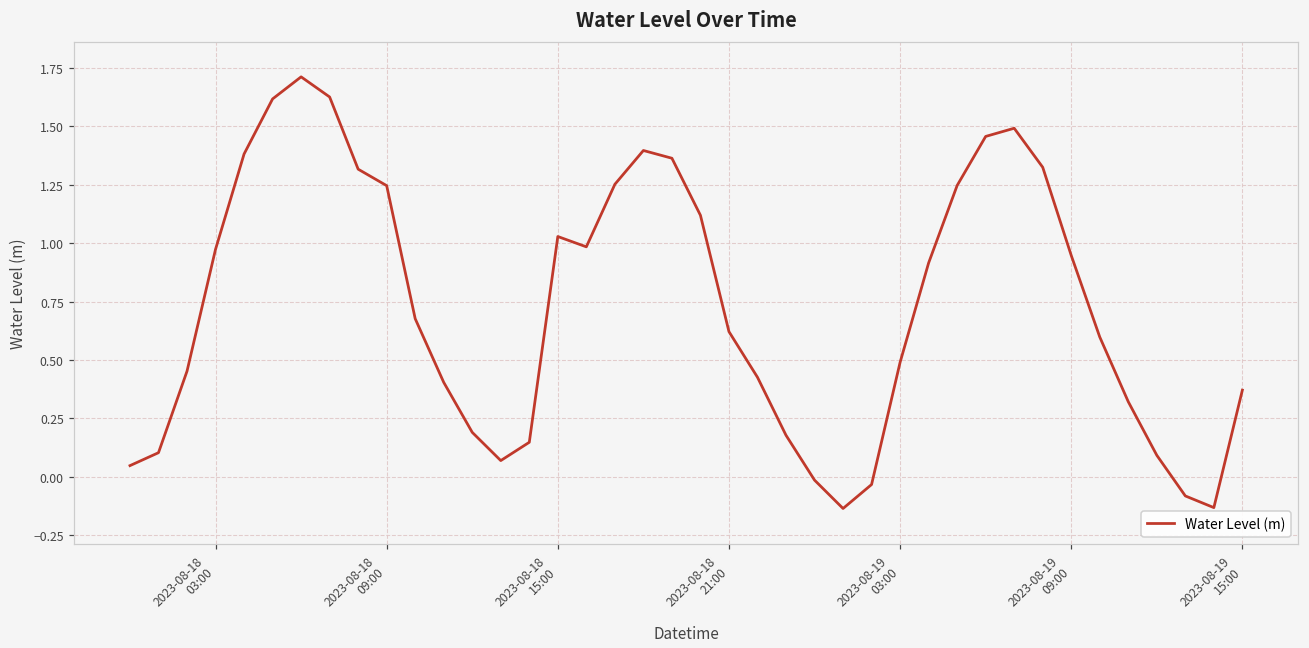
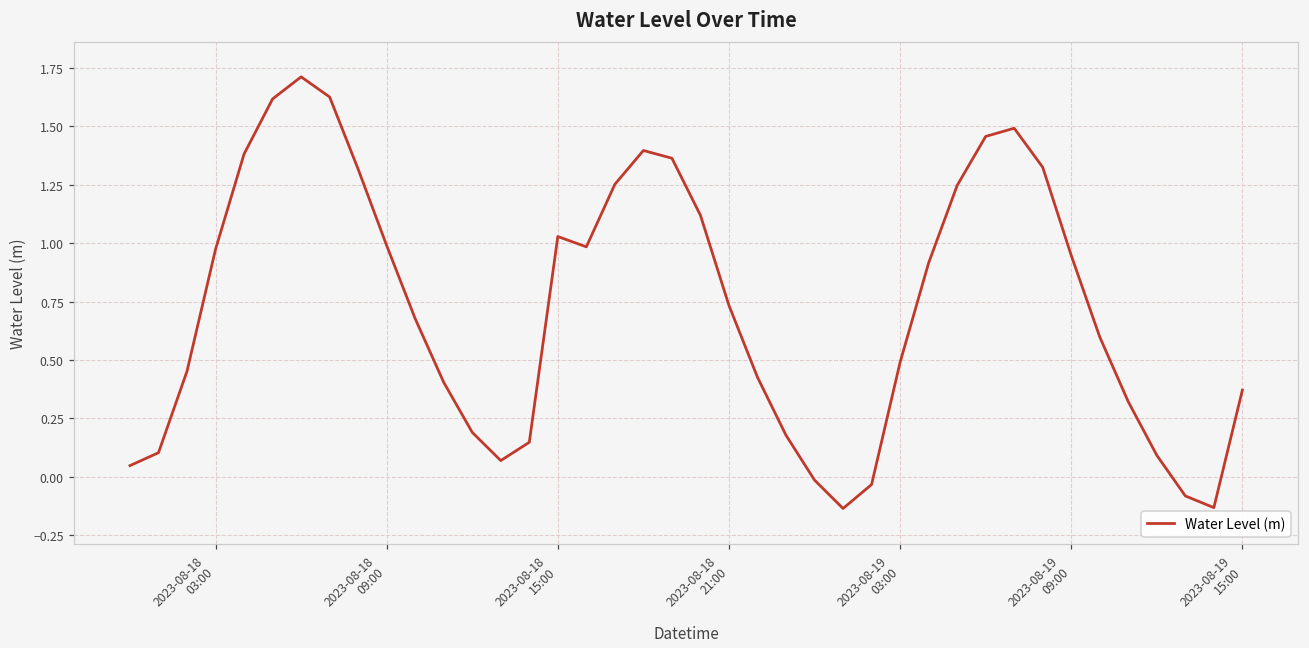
  {
    "2023-08-18 03:00": 0.97,
-   "2023-08-18 09:00": 1.25,
+   "2023-08-18 09:00": 0.99,
    "2023-08-18 15:00": 1.03,
-   "2023-08-18 21:00": 0.62,
+   "2023-08-18 21:00": 0.73,
    "2023-08-19 03:00": 0.49,
    "2023-08-19 09:00": 0.95,
    "2023-08-19 15:00": 0.37
  }
